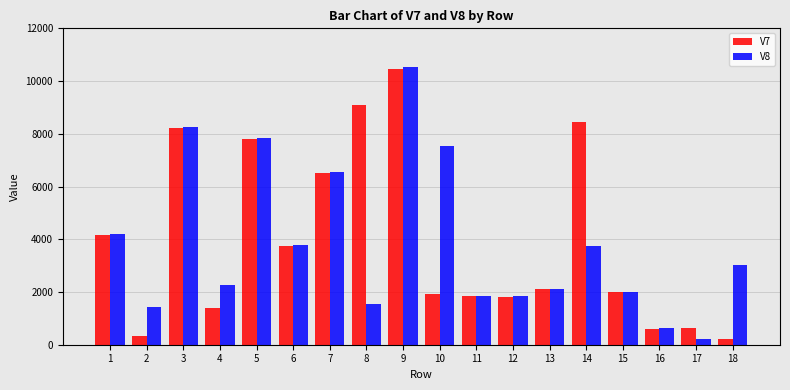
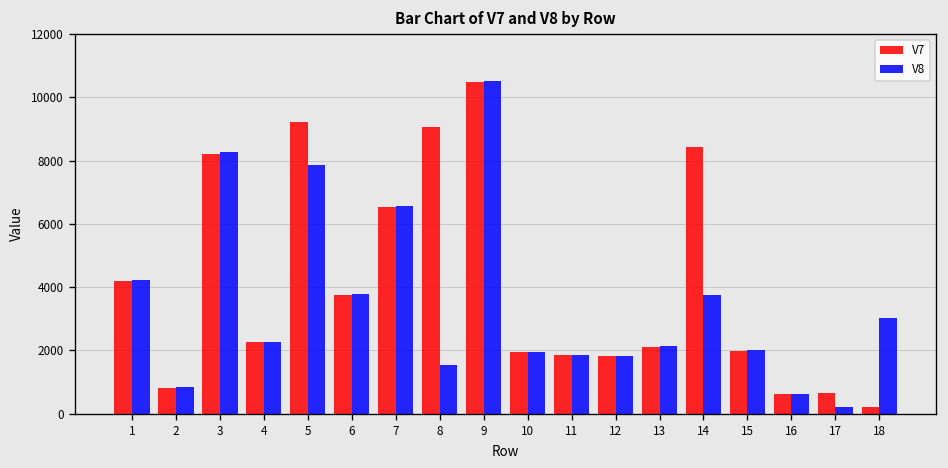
  {
    "V7": {
      "1": 4200,
-     "2": 300,
+     "2": 800,
      "3": 8200,
-     "4": 1400,
-     "5": 7800,
+     "4": 2300,
+     "5": 9200,
      "6": 3800,
      "7": 6500,
      "8": 9100,
      "9": 10500,
      "10": 1900,
      "11": 1800,
      "12": 1800,
      "13": 2100,
      "14": 8400,
      "15": 2000,
      "16": 600,
      "17": 600,
      "18": 200
    },
    "V8": {
      "1": 4200,
-     "2": 1400,
+     "2": 800,
      "3": 8300,
      "4": 2300,
      "5": 7800,
      "6": 3800,
      "7": 6600,
      "8": 1500,
      "9": 10500,
-     "10": 7600,
+     "10": 2000,
      "11": 1900,
      "12": 1800,
      "13": 2100,
      "14": 3800,
      "15": 2000,
      "16": 600,
      "17": 200,
      "18": 3000
    }
  }
